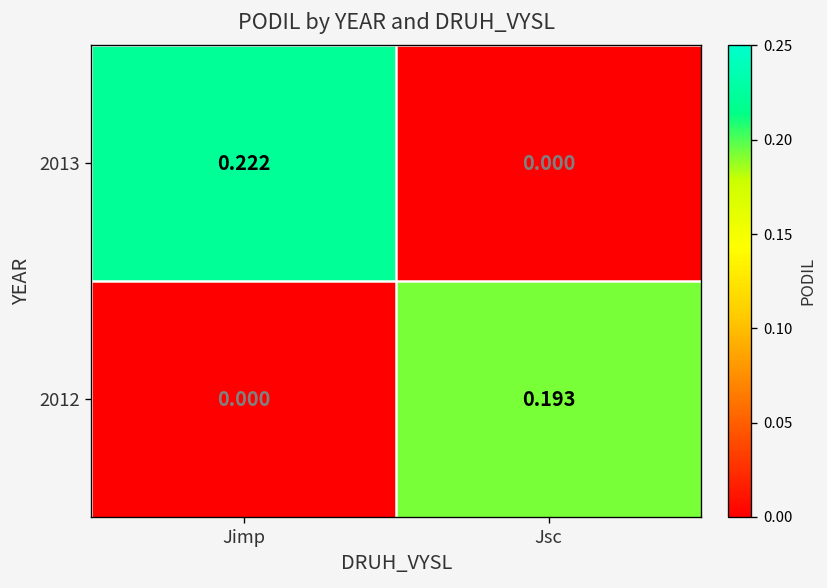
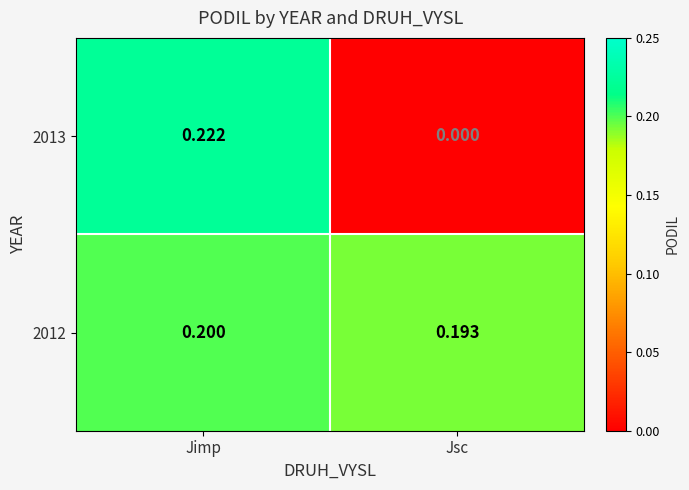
  {
    "2013": {
      "Jimp": 0.222,
      "Jsc": 0.000
    },
    "2012": {
-     "Jimp": 0.000,
+     "Jimp": 0.200,
      "Jsc": 0.193
    }
  }
